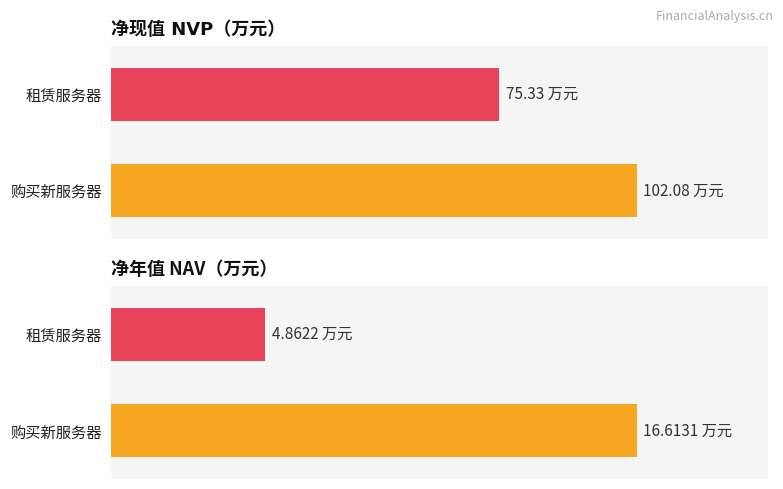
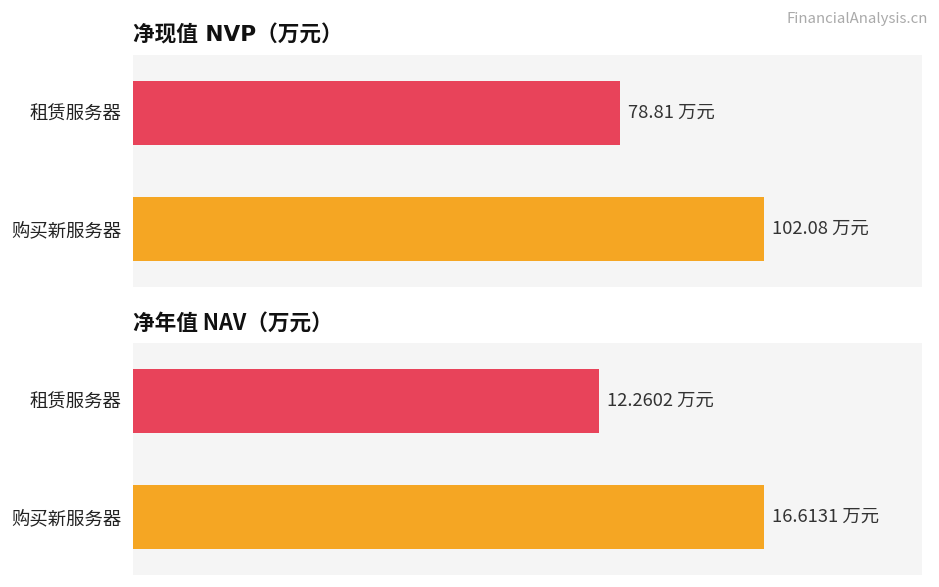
  {
    "净现值 NVP（万元）": {
-     "租赁服务器": 75.33,
+     "租赁服务器": 78.81,
      "购买新服务器": 102.08
    },
    "净年值 NAV（万元）": {
-     "租赁服务器": 4.8622,
+     "租赁服务器": 12.2602,
      "购买新服务器": 16.6131
    }
  }
